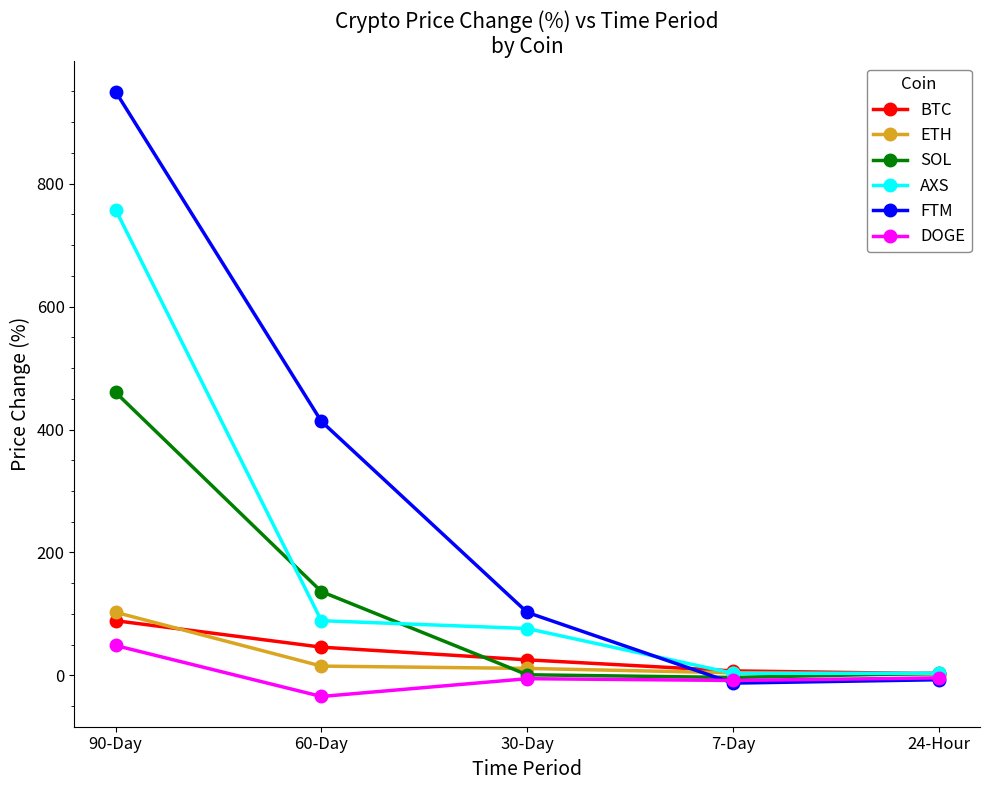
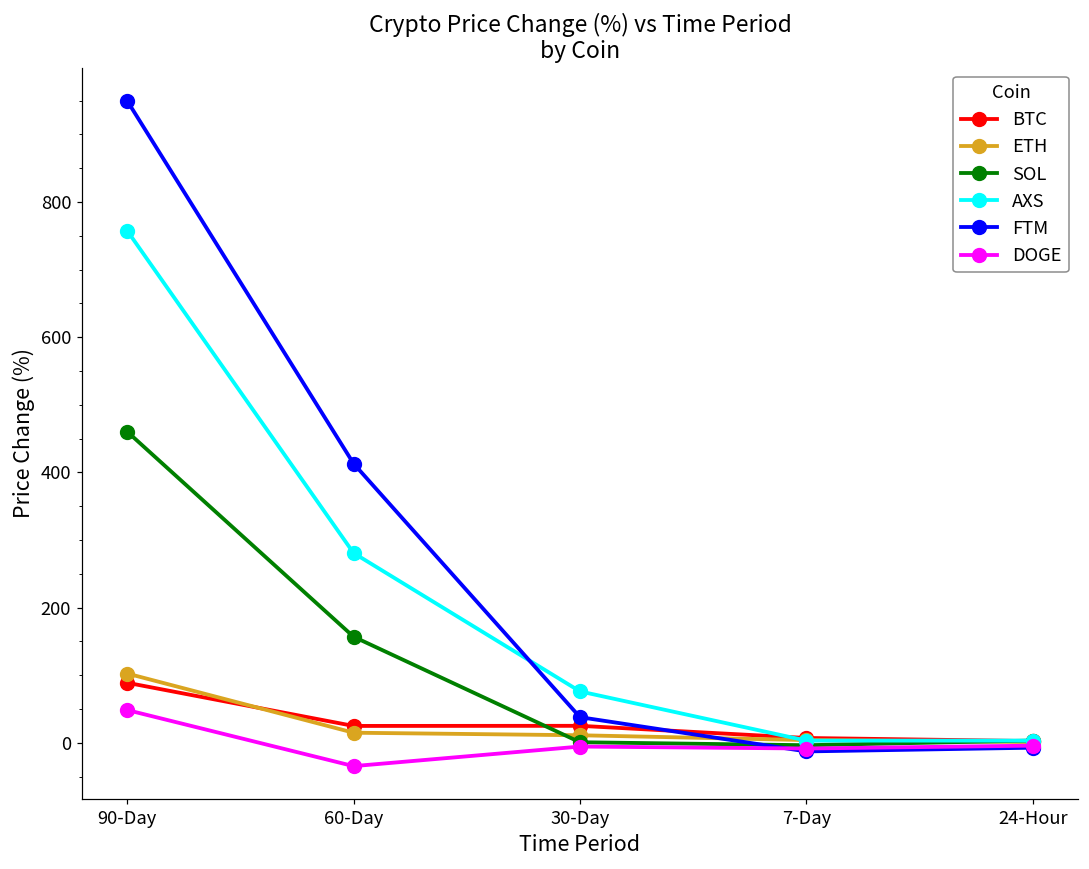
  {
    "BTC": {
      "90-Day": 90,
-     "60-Day": 50,
+     "60-Day": 30,
      "30-Day": 30
    },
    "ETH": {
      "90-Day": 100,
      "60-Day": 20,
      "30-Day": 10
    },
    "SOL": {
      "90-Day": 460,
-     "60-Day": 140,
+     "60-Day": 160,
      "30-Day": 0,
      "7-Day": 0
    },
    "AXS": {
      "90-Day": 760,
-     "60-Day": 90,
+     "60-Day": 280,
      "30-Day": 80
    },
    "FTM": {
      "90-Day": 950,
      "60-Day": 410,
-     "30-Day": 100,
+     "30-Day": 40,
      "7-Day": -10
    },
    "DOGE": {
      "90-Day": 50,
      "60-Day": -30,
      "30-Day": -10,
      "7-Day": -10
    }
  }
